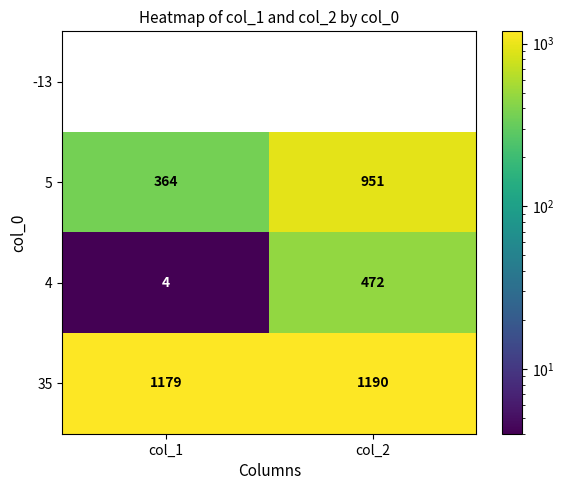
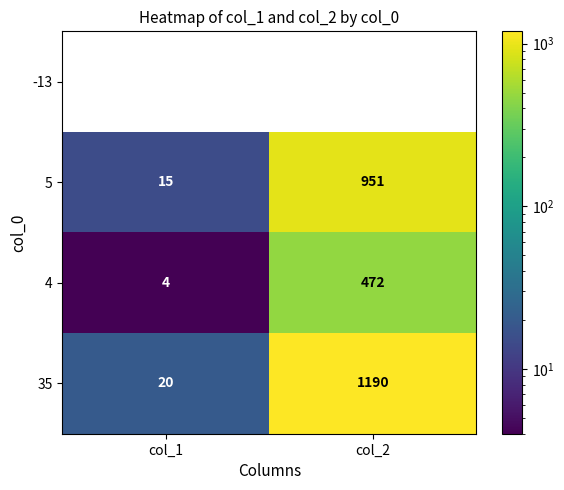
  {
    "5": {
-     "col_1": 364,
+     "col_1": 15,
      "col_2": 951
    },
    "4": {
      "col_1": 4,
      "col_2": 472
    },
    "35": {
-     "col_1": 1179,
+     "col_1": 20,
      "col_2": 1190
    }
  }
